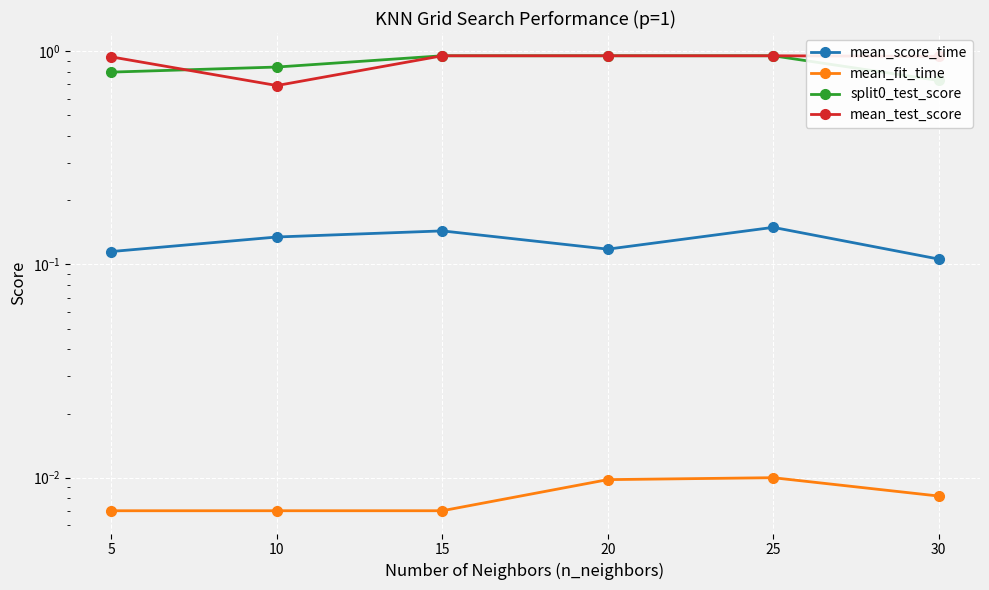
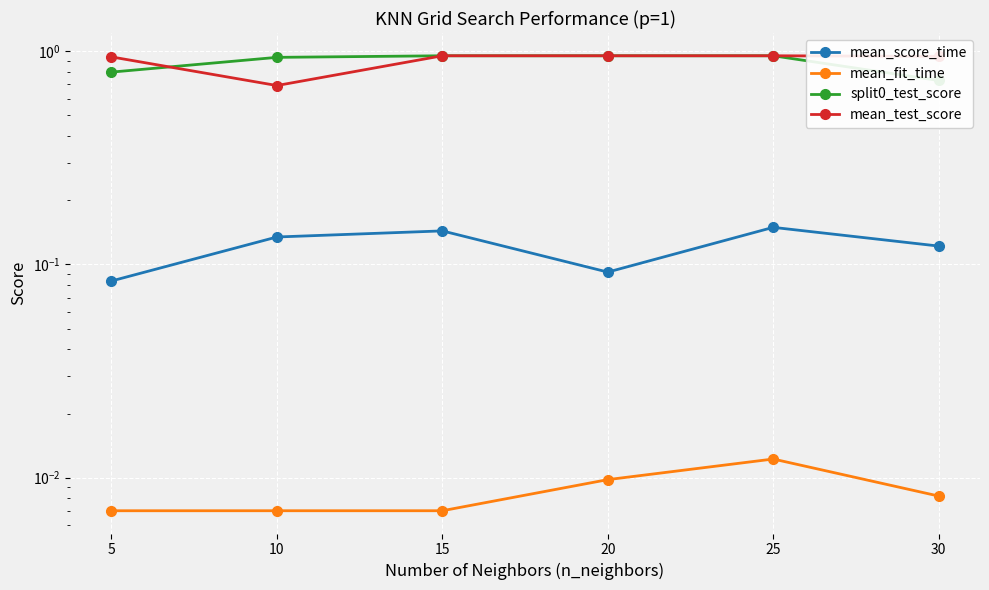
  {
    "mean_score_time": {
-     "5": 0.12,
+     "5": 0.084,
      "10": 0.13,
      "15": 0.14,
-     "20": 0.12,
+     "20": 0.092,
      "25": 0.15,
-     "30": 0.11
+     "30": 0.12
    },
    "mean_fit_time": {
      "5": 0.007,
      "10": 0.007,
      "15": 0.007,
      "20": 0.010,
-     "25": 0.010,
+     "25": 0.012,
      "30": 0.008
    },
    "split0_test_score": {
      "5": 0.80,
-     "10": 0.84
+     "10": 0.9
    },
    "mean_test_score": {
      "5": 0.9,
      "10": 0.69
    }
  }
